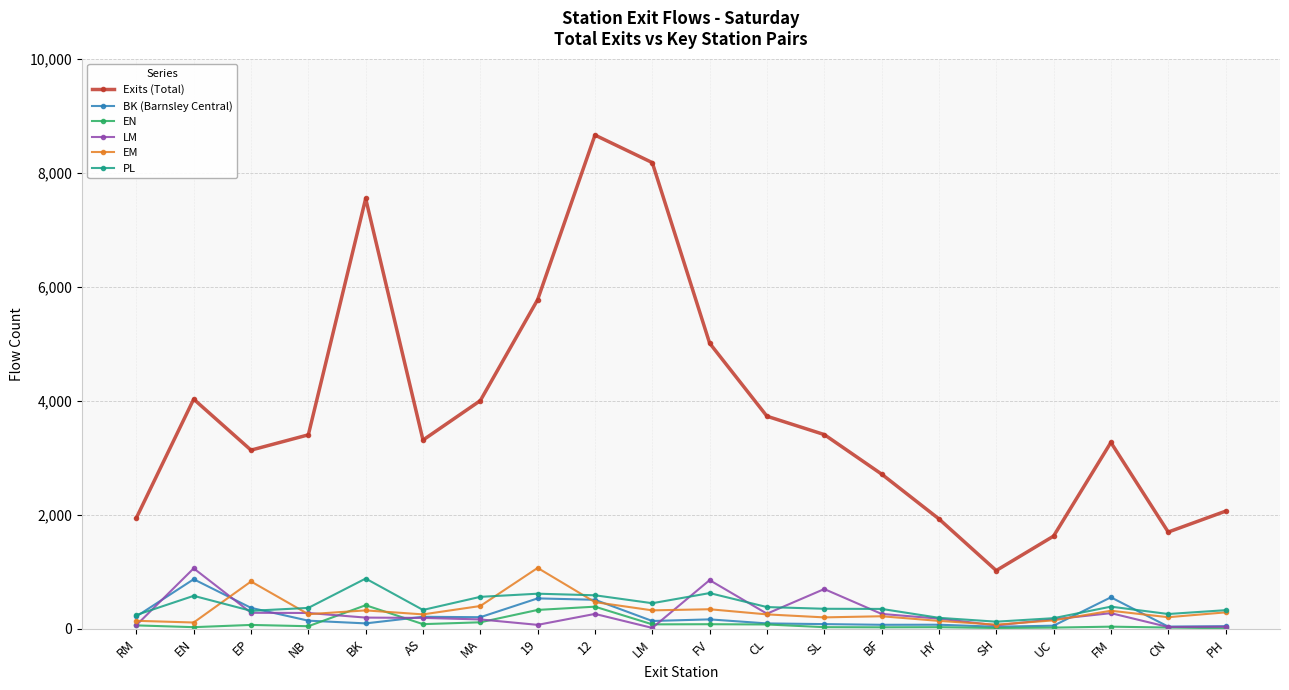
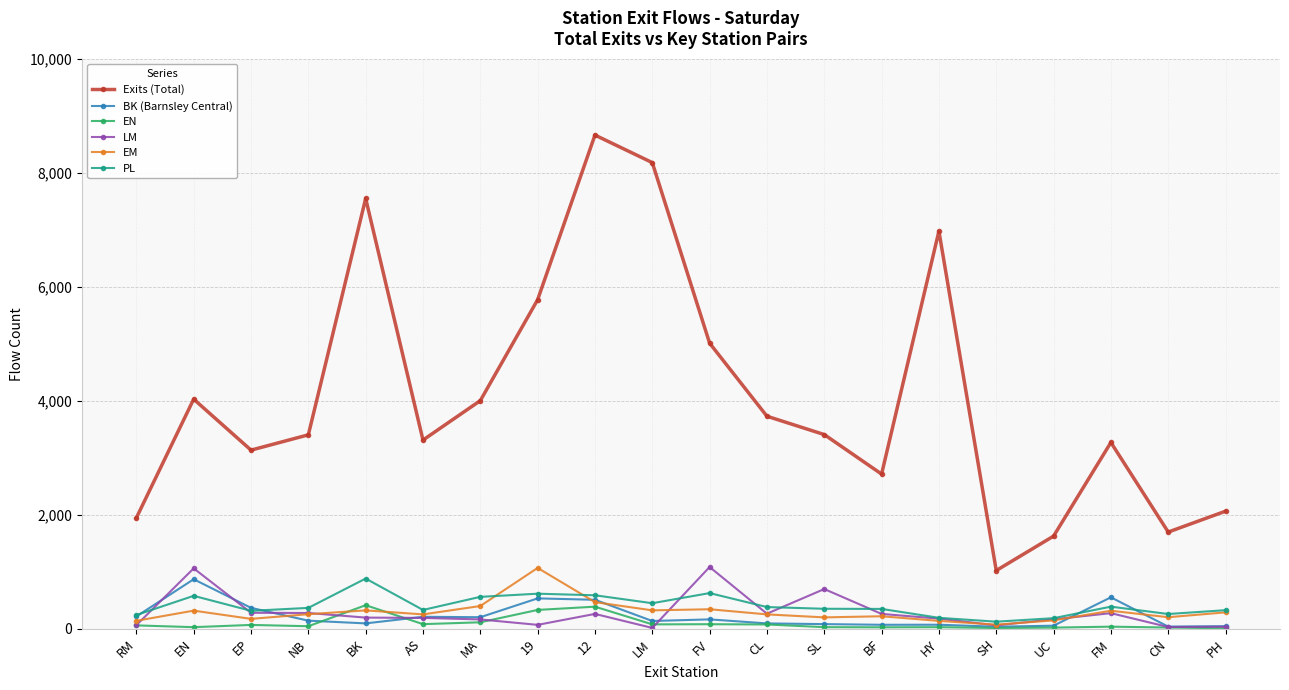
  {
    "Exits (Total)": {
      "RM": "1,900",
      "EN": "4,000",
      "EP": "3,100",
      "NB": "3,400",
      "BK": "7,500",
      "AS": "3,300",
      "MA": "4,000",
      "19": "5,800",
      "12": "8,700",
      "LM": "8,200",
      "FV": "5,000",
      "CL": "3,700",
      "SL": "3,400",
      "BF": "2,700",
-     "HY": "1,900",
+     "HY": "7,000",
      "SH": "1,000",
      "UC": "1,600",
      "FM": "3,300",
      "CN": "1,700",
      "PH": "2,100"
    },
    "BK (Barnsley Central)": {
      "EN": "900",
      "EP": "400",
      "NB": "100",
      "BK": "100",
      "19": "500",
      "LM": "100",
      "FV": "200",
      "SL": "100",
      "FM": "600"
    },
    "LM": {
      "EN": "1,100",
      "BK": "200",
      "19": "100",
      "12": "300",
      "LM": "0",
-     "FV": "900",
+     "FV": "1,100",
      "SL": "700"
    },
    "EM": {
      "RM": "100",
-     "EN": "100",
-     "EP": "800",
+     "EN": "300",
+     "EP": "200",
      "BK": "300",
      "MA": "400",
      "19": "1,100",
      "LM": "300",
      "FV": "300",
      "SL": "200",
      "CN": "200"
    }
  }
